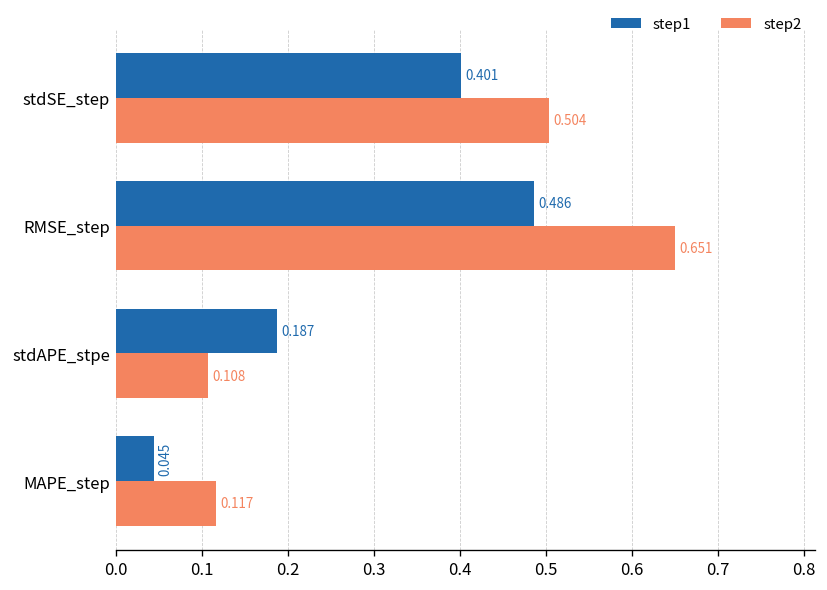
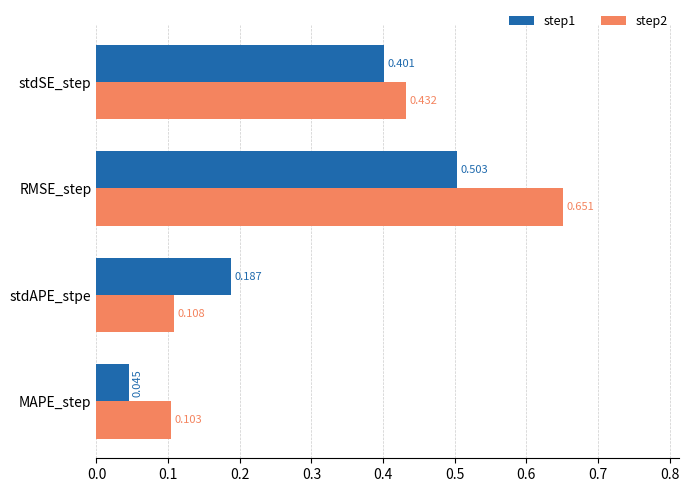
  {
    "step1": {
      "stdSE_step": 0.401,
-     "RMSE_step": 0.486,
+     "RMSE_step": 0.503,
      "stdAPE_stpe": 0.187,
      "MAPE_step": 0.045
    },
    "step2": {
-     "stdSE_step": 0.504,
+     "stdSE_step": 0.432,
      "RMSE_step": 0.651,
      "stdAPE_stpe": 0.108,
-     "MAPE_step": 0.117
+     "MAPE_step": 0.103
    }
  }
